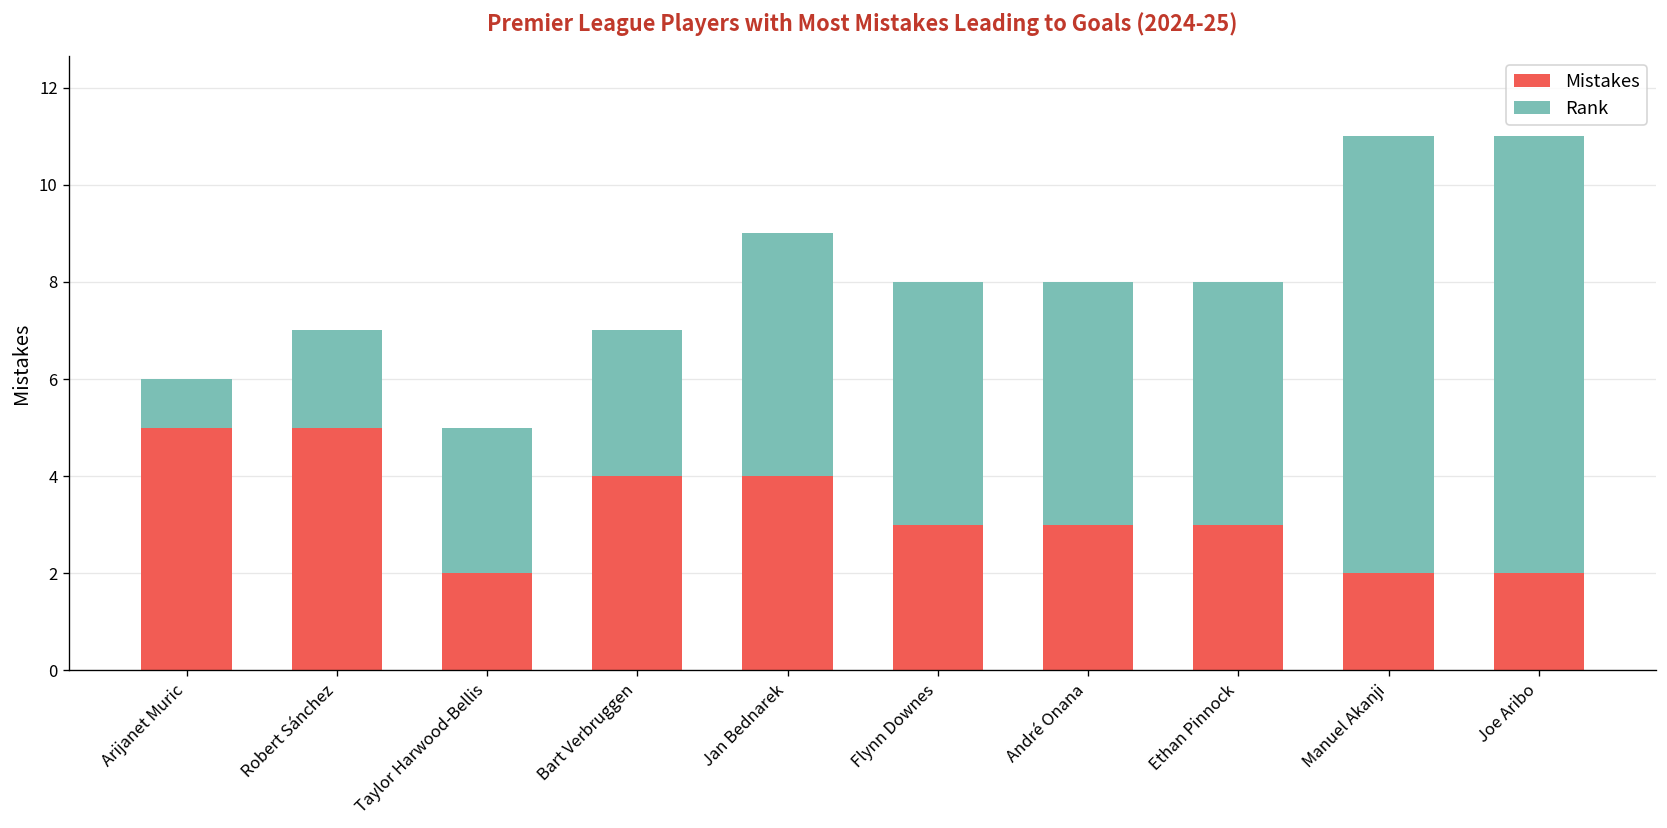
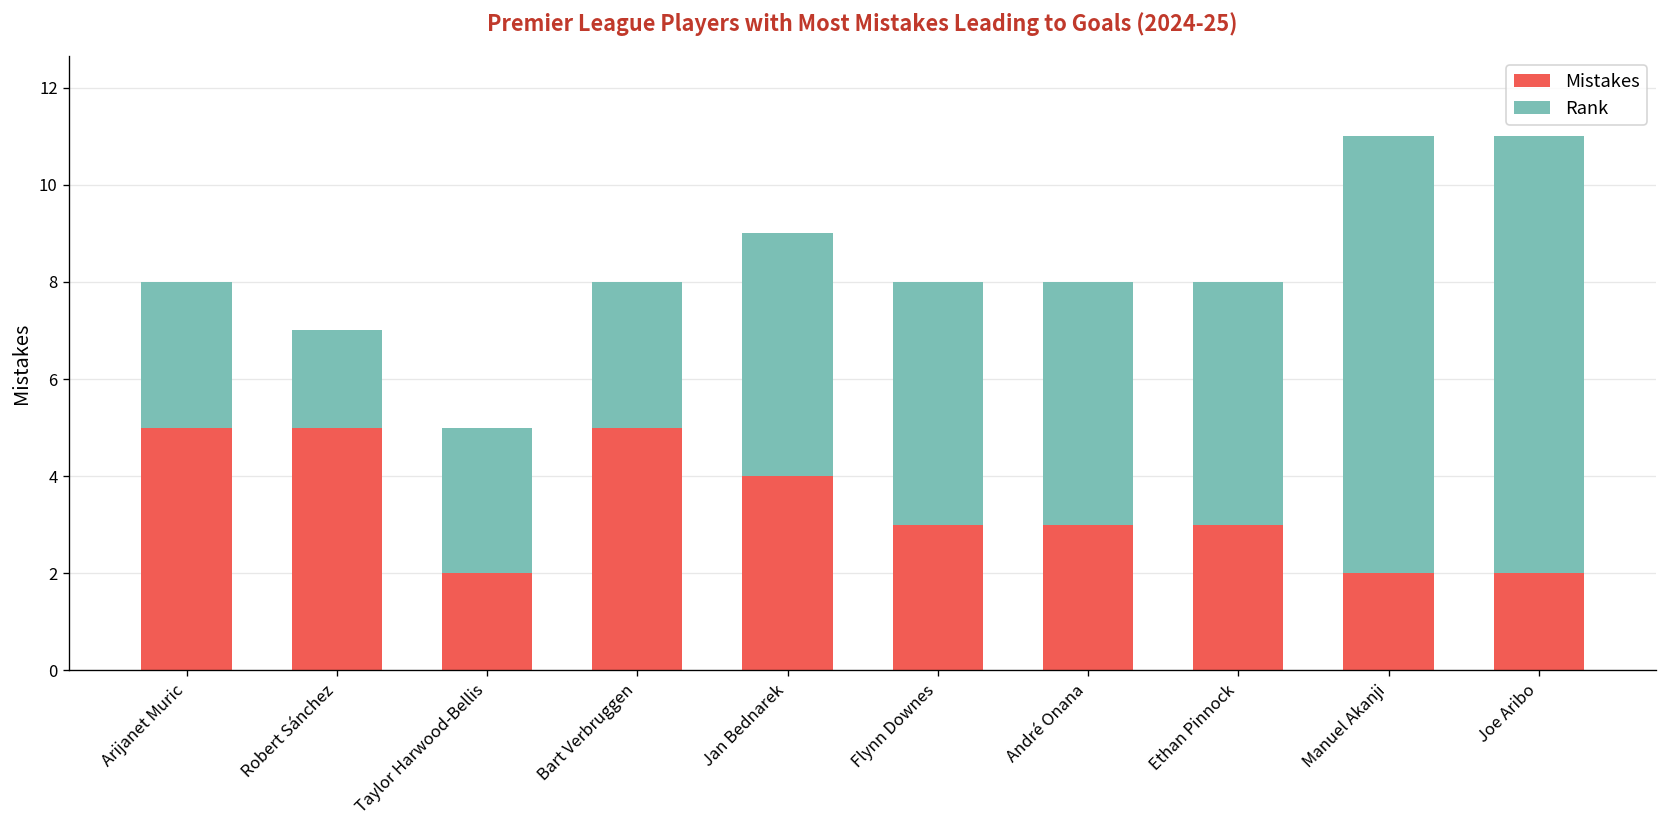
  {
    "Mistakes": {
      "Arijanet Muric": 5,
      "Robert Sánchez": 5,
      "Taylor Harwood-Bellis": 2,
-     "Bart Verbruggen": 4,
+     "Bart Verbruggen": 5,
      "Jan Bednarek": 4,
      "Flynn Downes": 3,
      "André Onana": 3,
      "Ethan Pinnock": 3,
      "Manuel Akanji": 2,
      "Joe Aribo": 2
    },
    "Rank": {
-     "Arijanet Muric": 1,
+     "Arijanet Muric": 3,
      "Robert Sánchez": 2,
      "Taylor Harwood-Bellis": 3,
      "Bart Verbruggen": 3,
      "Jan Bednarek": 5,
      "Flynn Downes": 5,
      "André Onana": 5,
      "Ethan Pinnock": 5,
      "Manuel Akanji": 9,
      "Joe Aribo": 9
    }
  }
